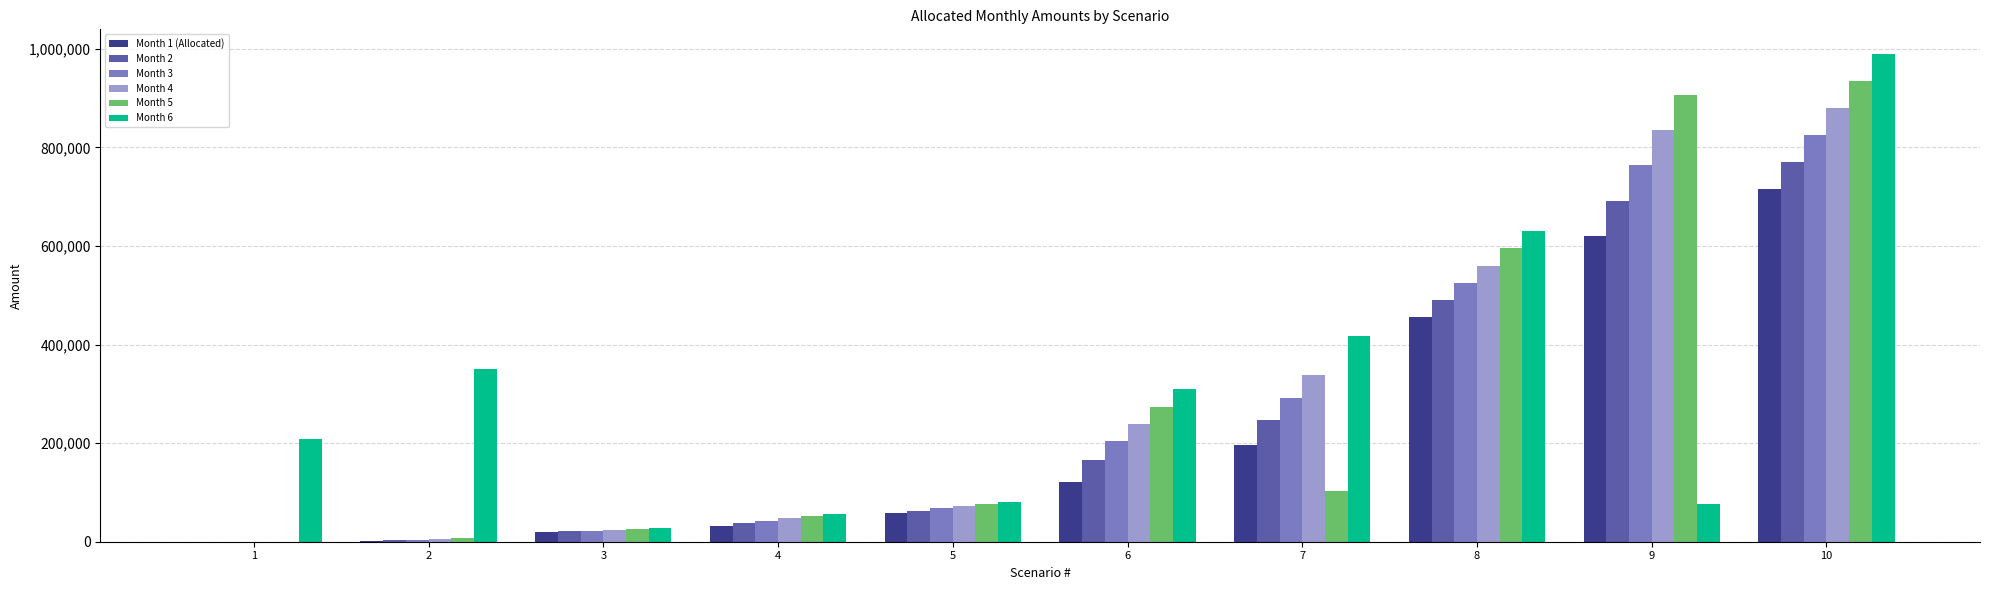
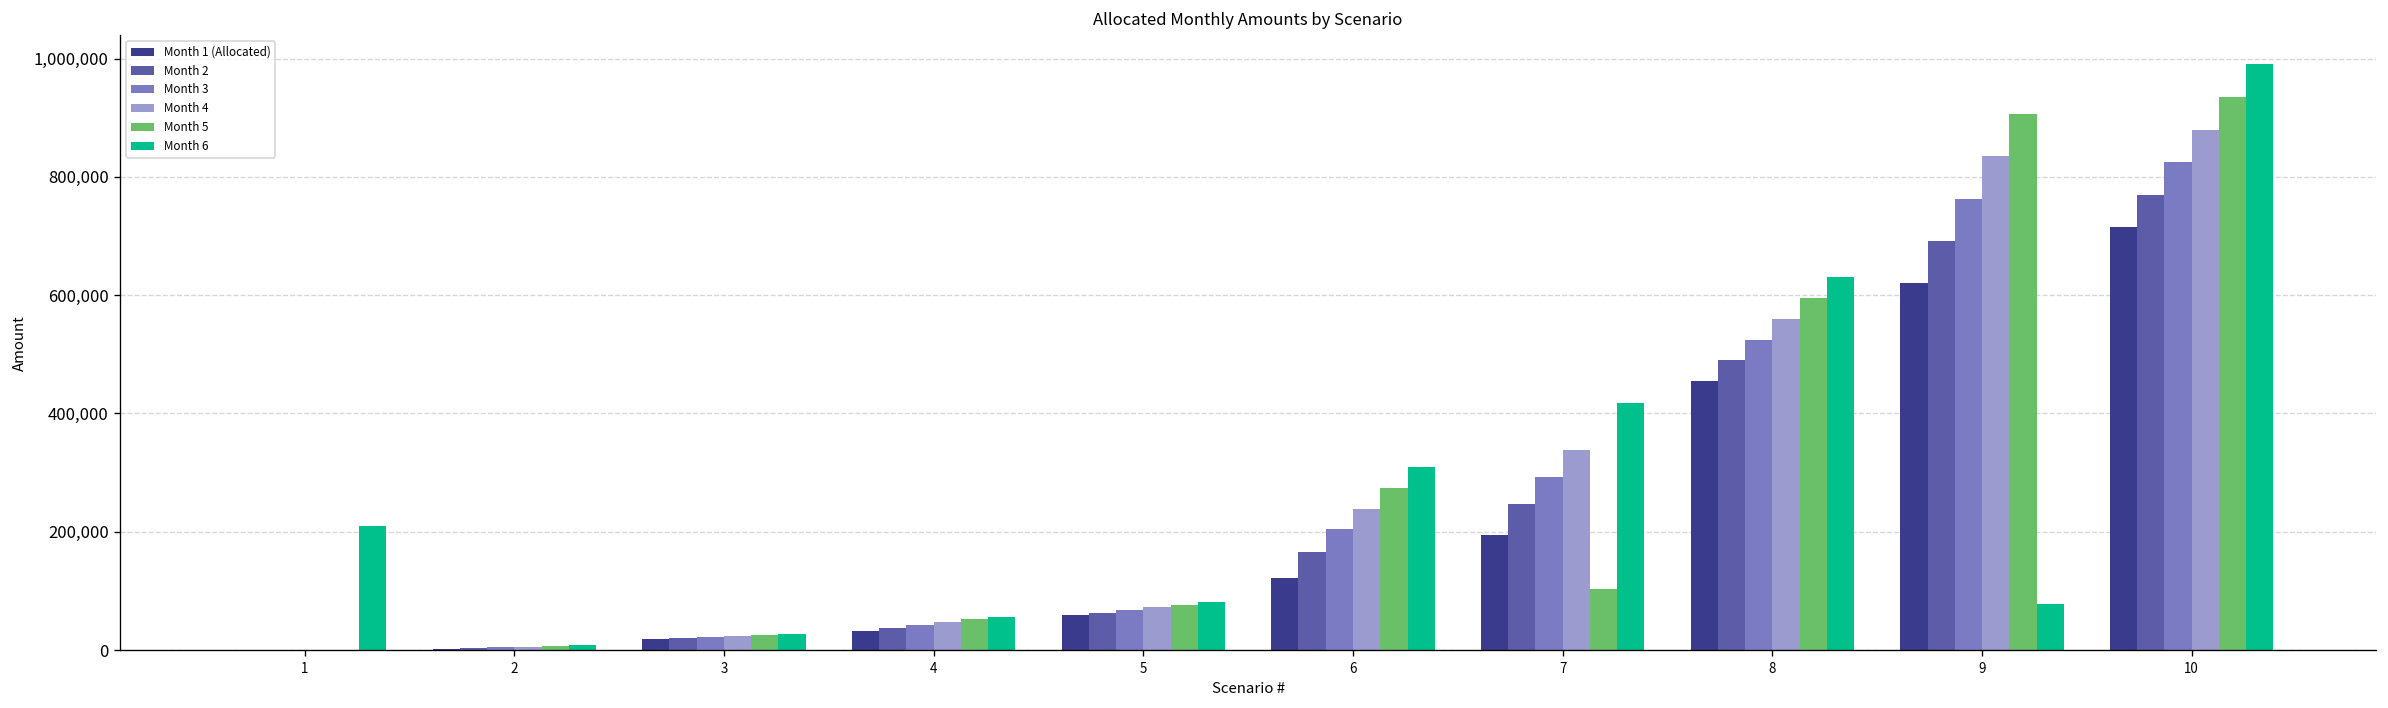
  {
    "Month 5": {
      "1": "0",
      "2": "10,000",
      "3": "30,000",
      "4": "50,000",
      "5": "80,000",
      "6": "270,000",
      "7": "100,000",
      "8": "600,000",
      "9": "910,000",
      "10": "940,000"
    },
    "Month 6": {
      "1": "210,000",
-     "2": "350,000",
+     "2": "10,000",
      "3": "30,000",
      "4": "60,000",
      "5": "80,000",
      "6": "310,000",
      "7": "420,000",
      "8": "630,000",
      "9": "80,000",
      "10": "990,000"
    }
  }
